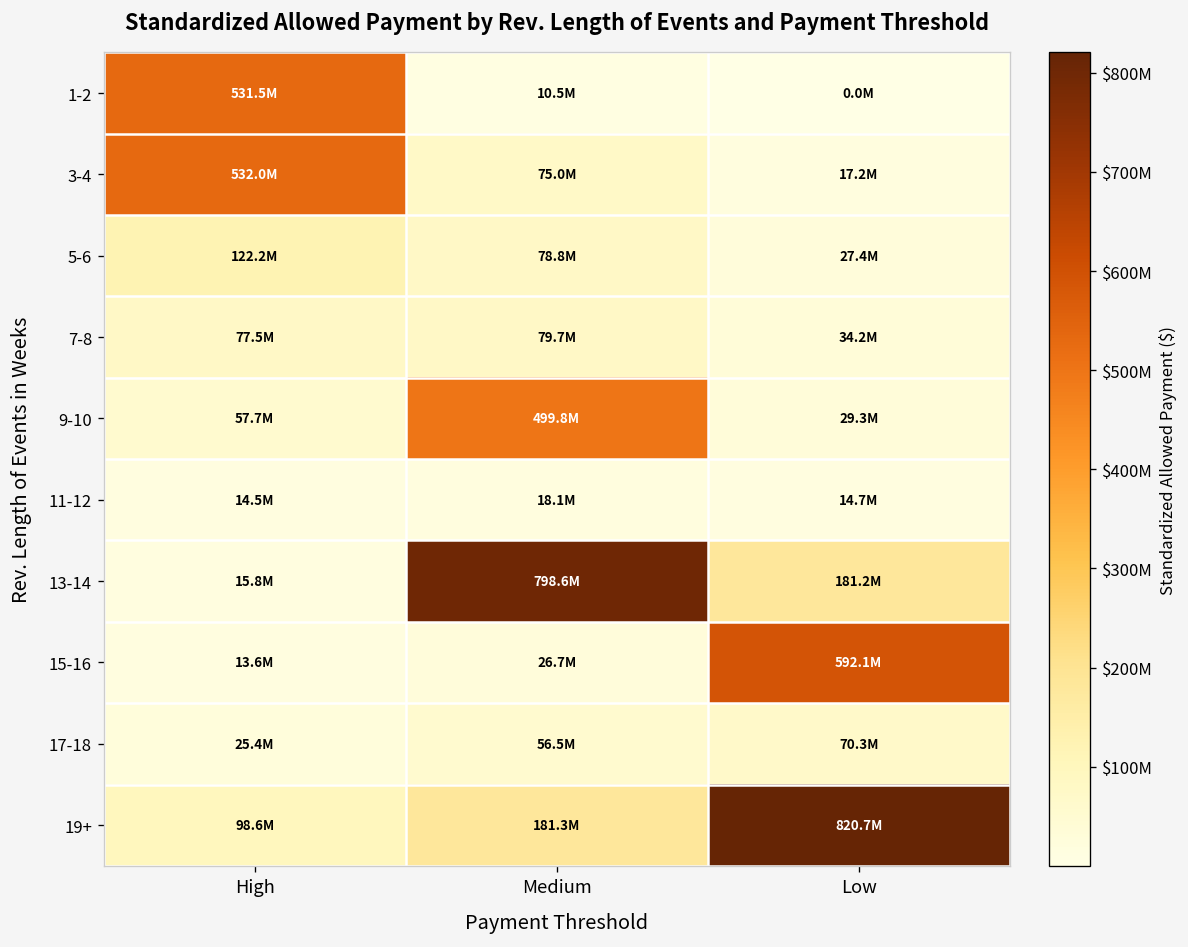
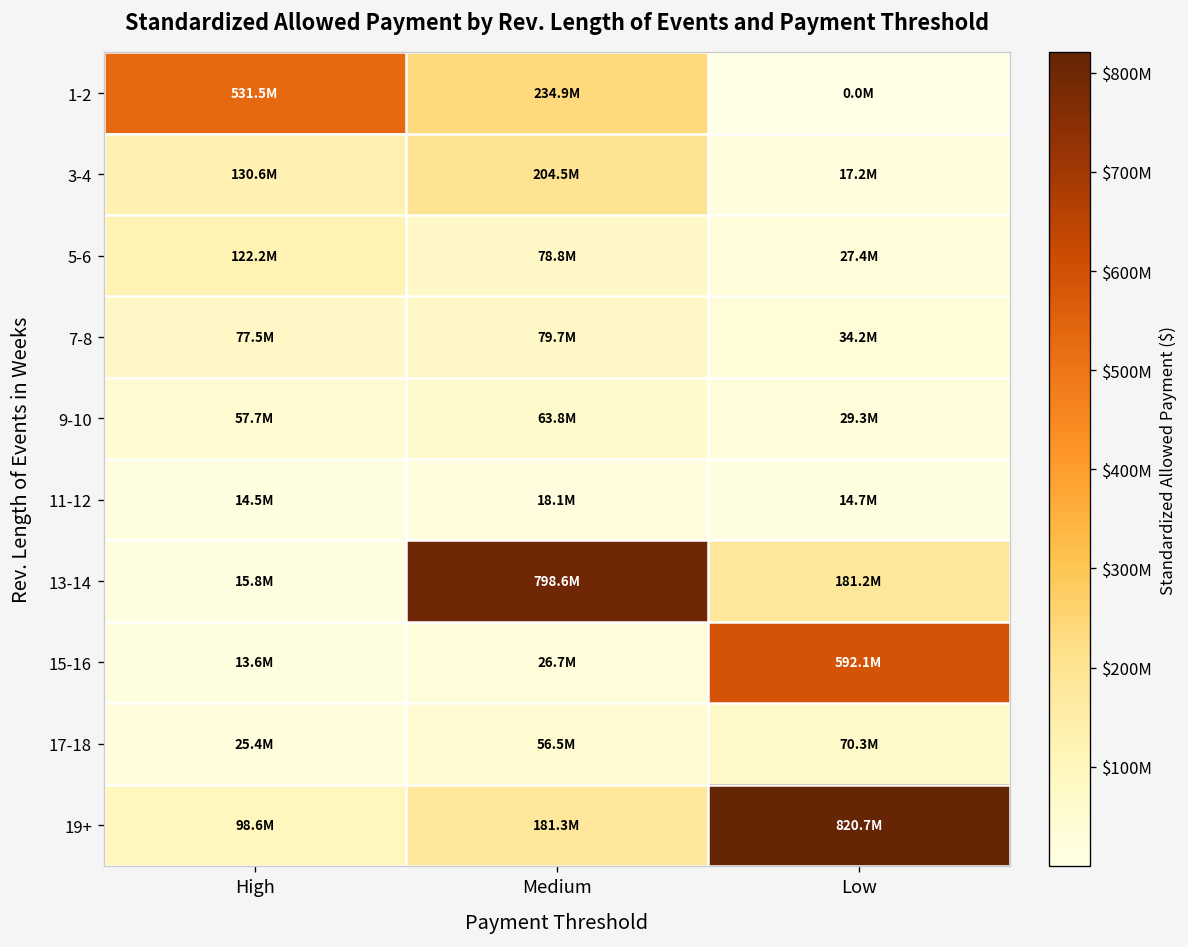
  {
    "1-2": {
      "High": "531.5M",
-     "Medium": "10.5M",
+     "Medium": "234.9M",
      "Low": "0.0M"
    },
    "3-4": {
-     "High": "532.0M",
-     "Medium": "75.0M",
+     "High": "130.6M",
+     "Medium": "204.5M",
      "Low": "17.2M"
    },
    "5-6": {
      "High": "122.2M",
      "Medium": "78.8M",
      "Low": "27.4M"
    },
    "7-8": {
      "High": "77.5M",
      "Medium": "79.7M",
      "Low": "34.2M"
    },
    "9-10": {
      "High": "57.7M",
-     "Medium": "499.8M",
+     "Medium": "63.8M",
      "Low": "29.3M"
    },
    "11-12": {
      "High": "14.5M",
      "Medium": "18.1M",
      "Low": "14.7M"
    },
    "13-14": {
      "High": "15.8M",
      "Medium": "798.6M",
      "Low": "181.2M"
    },
    "15-16": {
      "High": "13.6M",
      "Medium": "26.7M",
      "Low": "592.1M"
    },
    "17-18": {
      "High": "25.4M",
      "Medium": "56.5M",
      "Low": "70.3M"
    },
    "19+": {
      "High": "98.6M",
      "Medium": "181.3M",
      "Low": "820.7M"
    }
  }
